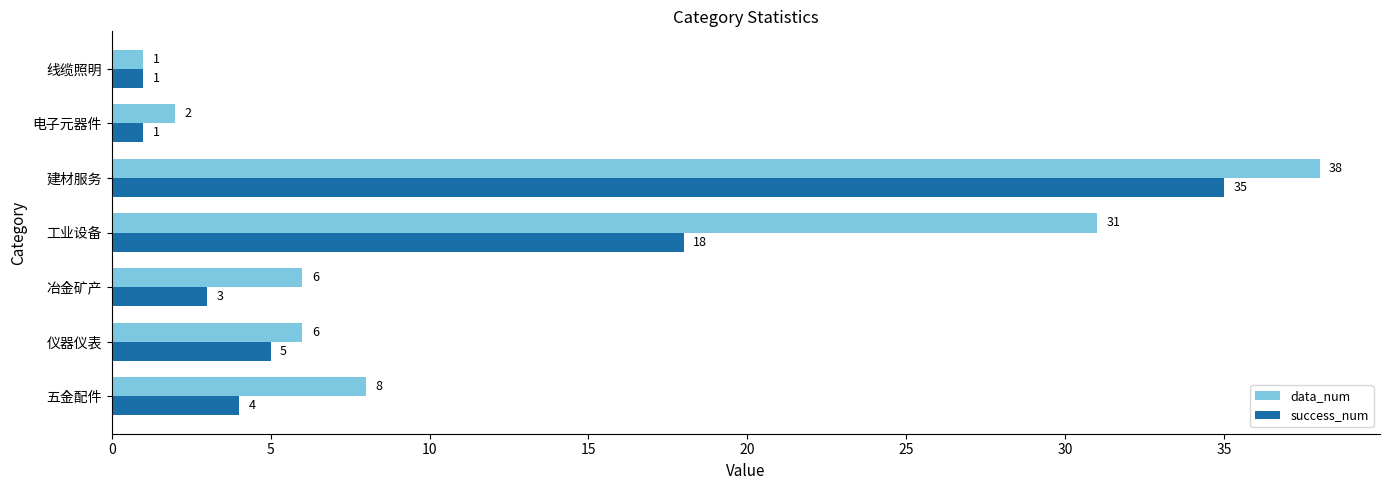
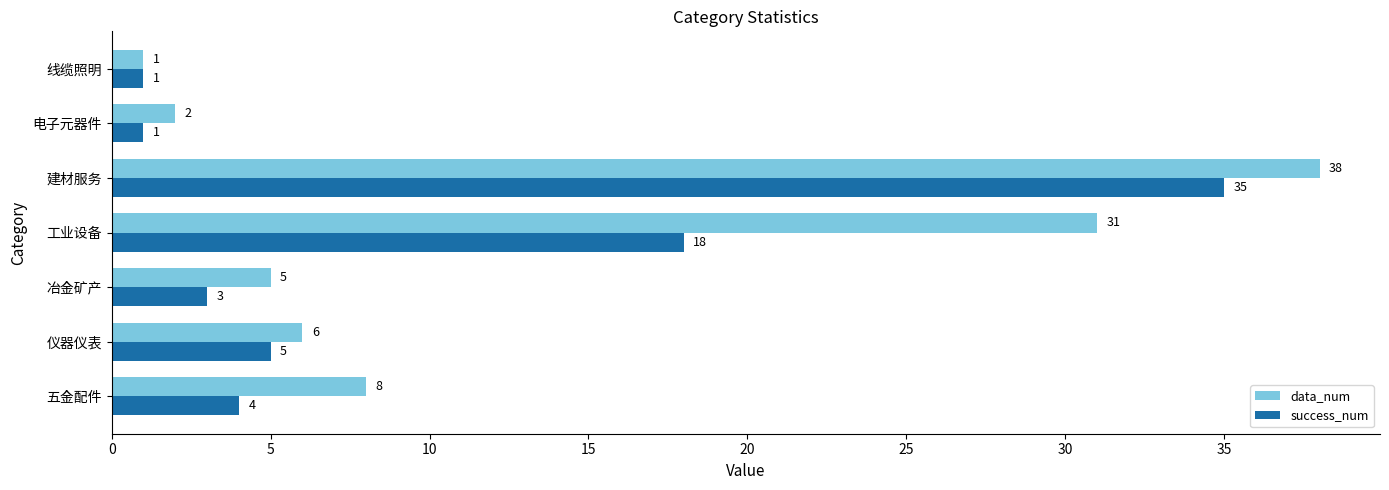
  {
    "data_num": {
      "线缆照明": 1,
      "电子元器件": 2,
      "建材服务": 38,
      "工业设备": 31,
-     "冶金矿产": 6,
+     "冶金矿产": 5,
      "仪器仪表": 6,
      "五金配件": 8
    },
    "success_num": {
      "线缆照明": 1,
      "电子元器件": 1,
      "建材服务": 35,
      "工业设备": 18,
      "冶金矿产": 3,
      "仪器仪表": 5,
      "五金配件": 4
    }
  }
